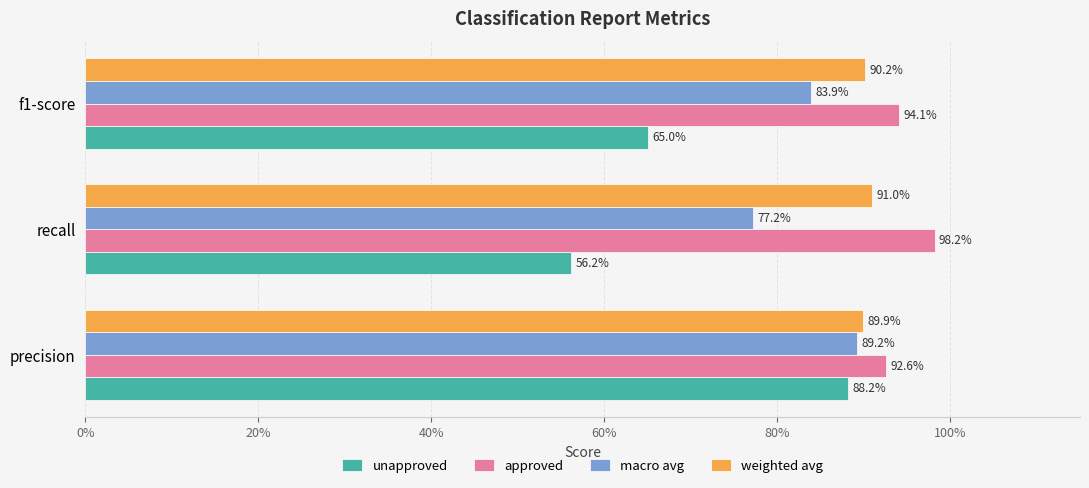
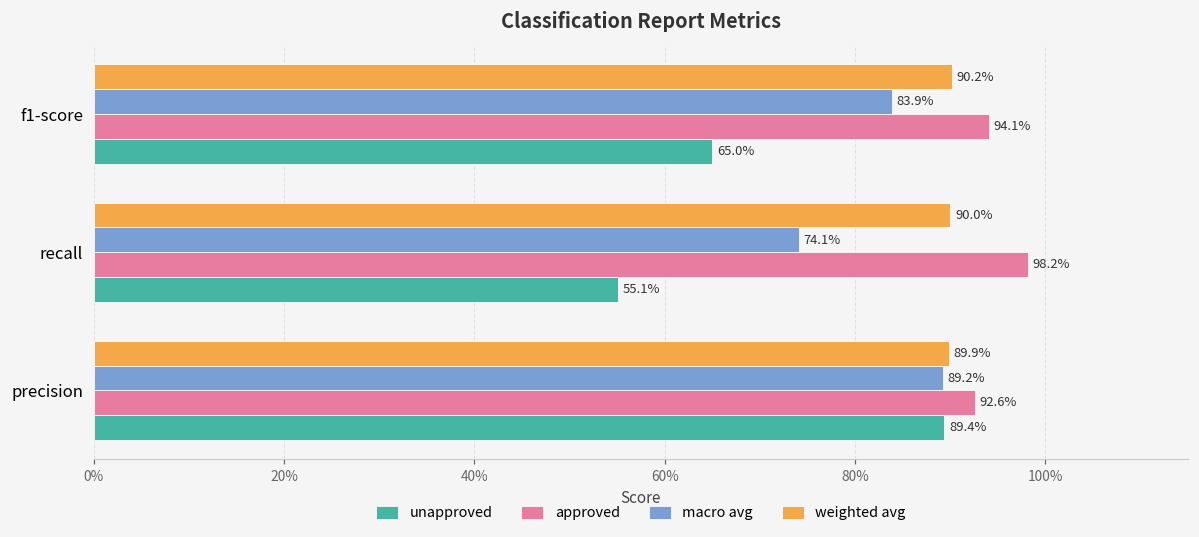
  {
    "unapproved": {
      "f1-score": "65.0%",
-     "recall": "56.2%",
-     "precision": "88.2%"
+     "recall": "55.1%",
+     "precision": "89.4%"
    },
    "approved": {
      "f1-score": "94.1%",
      "recall": "98.2%",
      "precision": "92.6%"
    },
    "macro avg": {
      "f1-score": "83.9%",
-     "recall": "77.2%",
+     "recall": "74.1%",
      "precision": "89.2%"
    },
    "weighted avg": {
      "f1-score": "90.2%",
-     "recall": "91.0%",
+     "recall": "90.0%",
      "precision": "89.9%"
    }
  }
